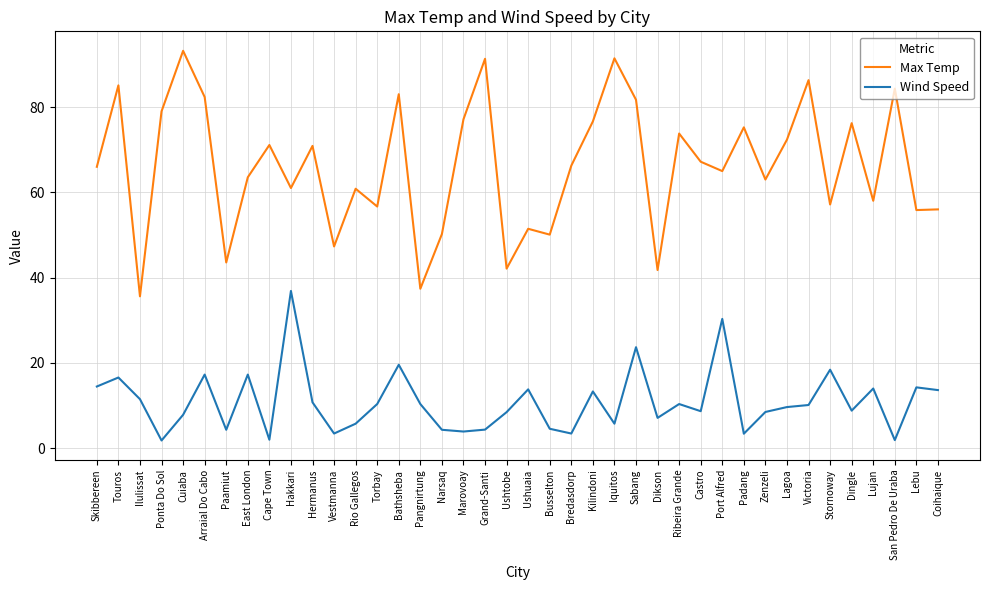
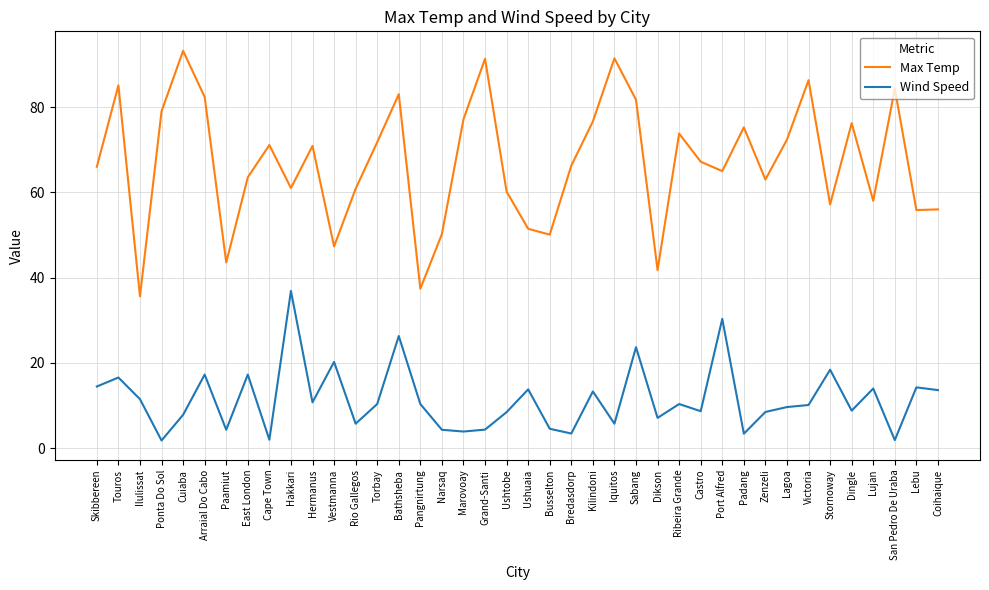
  {
    "Max Temp": {
      "Skibbereen": 66,
      "Touros": 85,
      "Ilulissat": 36,
      "Ponta Do Sol": 79,
      "Cuiaba": 93,
      "Arraial Do Cabo": 82,
      "Paamiut": 44,
      "East London": 64,
      "Cape Town": 71,
      "Hakkari": 61,
      "Hermanus": 71,
      "Vestmanna": 47,
      "Rio Gallegos": 61,
-     "Torbay": 57,
+     "Torbay": 72,
      "Bathsheba": 83,
      "Pangnirtung": 37,
      "Narsaq": 50,
      "Marovoay": 77,
      "Grand-Santi": 91,
-     "Ushtobe": 42,
+     "Ushtobe": 60,
      "Ushuaia": 51,
      "Busselton": 50,
      "Bredasdorp": 66,
      "Kilindoni": 77,
      "Iquitos": 91,
      "Sabang": 82,
      "Dikson": 42,
      "Ribeira Grande": 74,
      "Castro": 67,
      "Port Alfred": 65,
      "Padang": 75,
      "Zenzeli": 63,
      "Lagoa": 72,
      "Victoria": 86,
      "Stornoway": 57,
      "Dingle": 76,
      "Lujan": 58,
      "Lebu": 56,
      "Coihaique": 56
    },
    "Wind Speed": {
      "Skibbereen": 14,
      "Touros": 17,
      "Ilulissat": 12,
      "Ponta Do Sol": 2,
      "Cuiaba": 8,
      "Arraial Do Cabo": 17,
      "Paamiut": 4,
      "East London": 17,
      "Cape Town": 2,
      "Hakkari": 37,
      "Hermanus": 11,
-     "Vestmanna": 3,
+     "Vestmanna": 20,
      "Rio Gallegos": 6,
      "Torbay": 10,
-     "Bathsheba": 20,
+     "Bathsheba": 26,
      "Pangnirtung": 10,
      "Narsaq": 4,
      "Marovoay": 4,
      "Grand-Santi": 4,
      "Ushtobe": 8,
      "Ushuaia": 14,
      "Busselton": 5,
      "Bredasdorp": 3,
      "Kilindoni": 13,
      "Iquitos": 6,
      "Sabang": 24,
      "Dikson": 7,
      "Ribeira Grande": 10,
      "Castro": 9,
      "Port Alfred": 30,
      "Padang": 3,
      "Zenzeli": 9,
      "Lagoa": 10,
      "Victoria": 10,
      "Stornoway": 18,
      "Dingle": 9,
      "Lujan": 14,
      "San Pedro De Uraba": 2,
      "Lebu": 14,
      "Coihaique": 14
    }
  }
